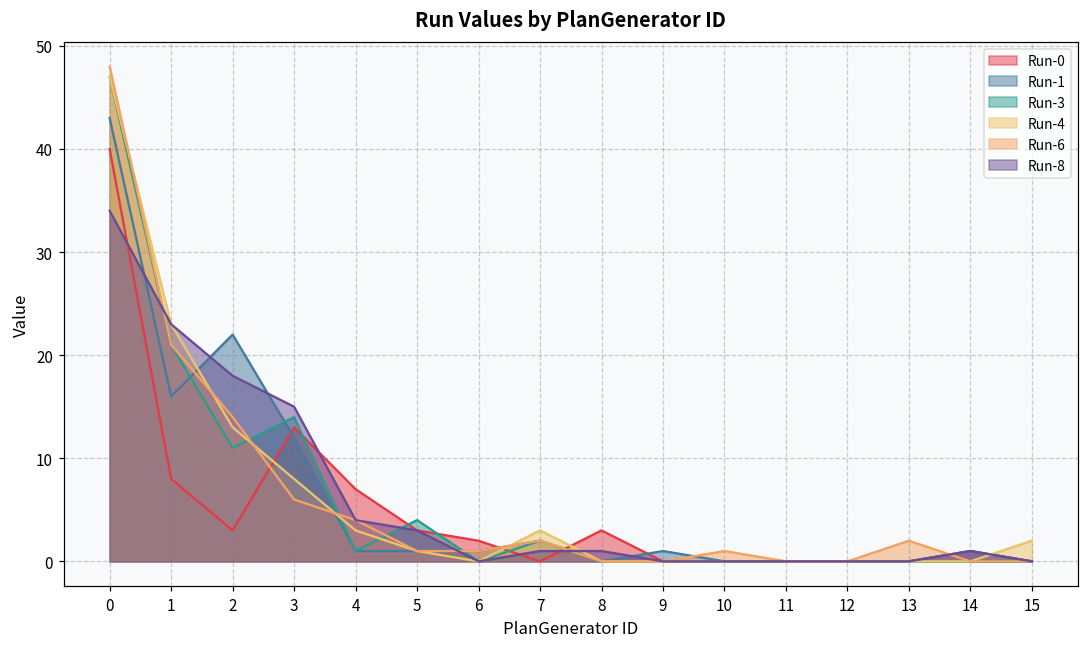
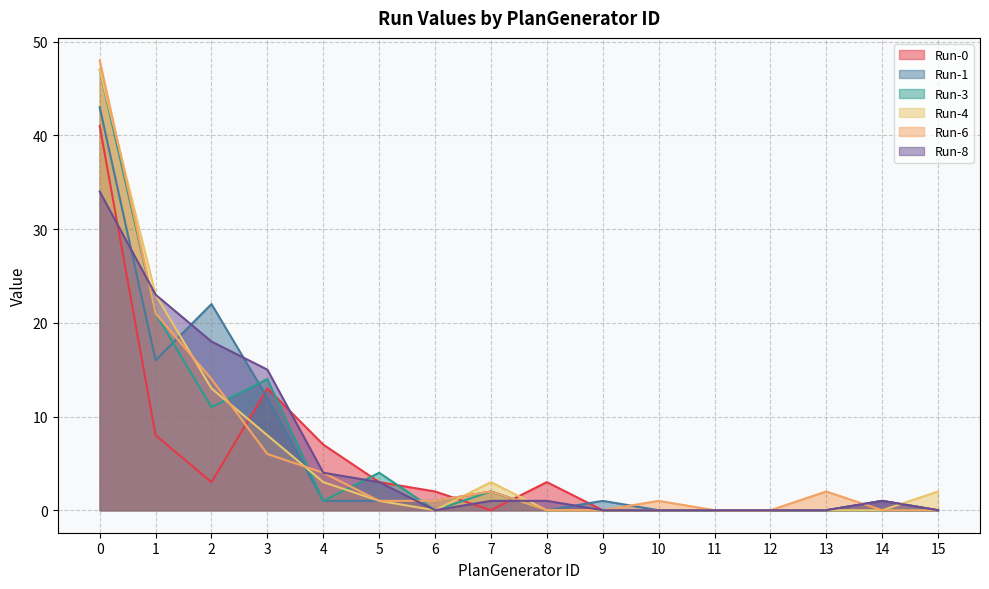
  {
    "Run-0": {
-     "0": 40,
+     "0": 41,
      "1": 8,
      "2": 3,
      "3": 13,
      "4": 7,
      "6": 2,
      "7": 0,
      "8": 3
    }
  }
